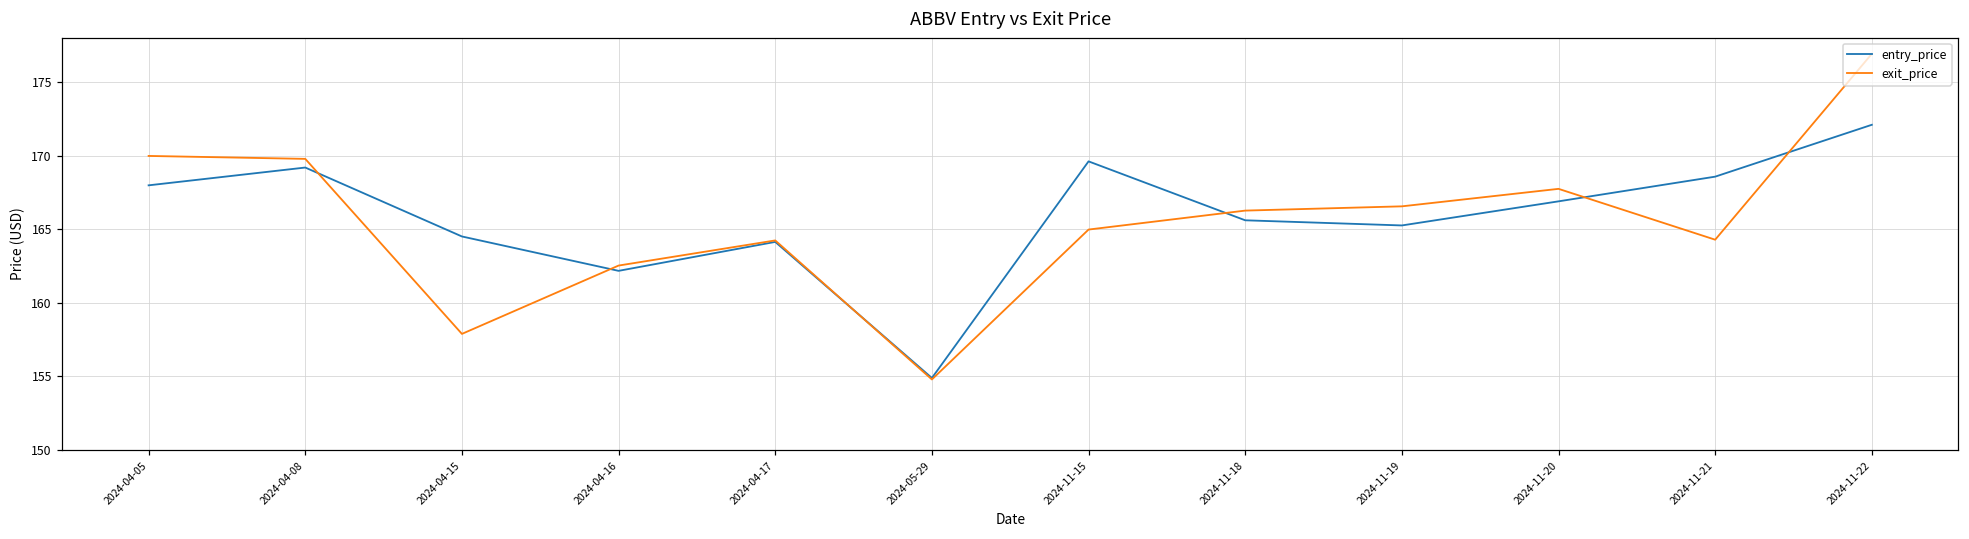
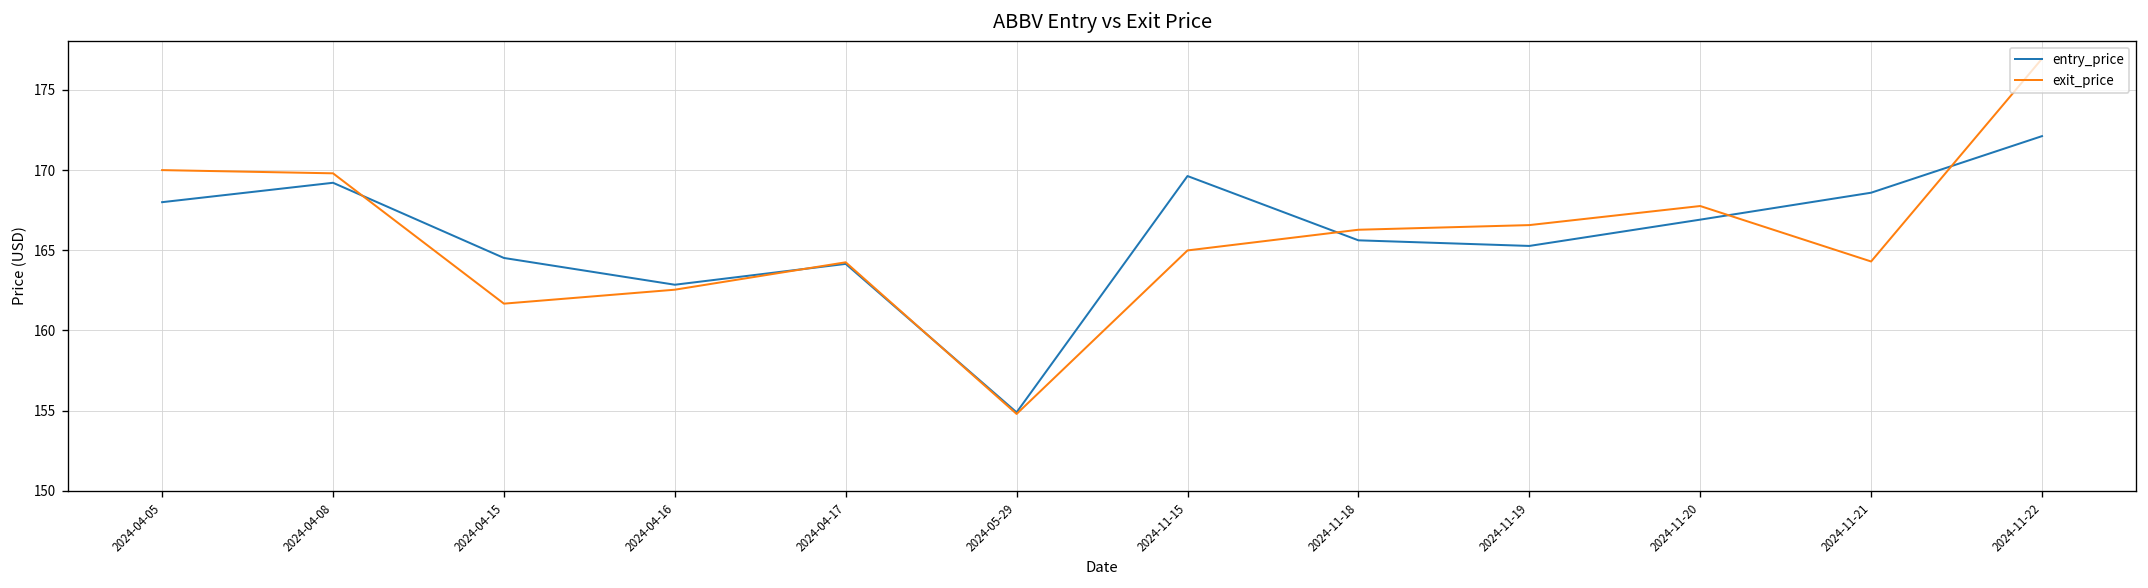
  {
    "entry_price": {
      "2024-04-05": 168.0,
      "2024-04-08": 169.2,
      "2024-04-15": 164.5,
-     "2024-04-16": 162.2,
+     "2024-04-16": 162.9,
      "2024-11-15": 169.6,
      "2024-11-18": 165.6,
      "2024-11-19": 165.3,
      "2024-11-20": 166.9,
      "2024-11-21": 168.6,
      "2024-11-22": 172.1
    },
    "exit_price": {
      "2024-04-05": 170.0,
      "2024-04-08": 169.8,
-     "2024-04-15": 157.9,
+     "2024-04-15": 161.7,
      "2024-04-16": 162.5,
      "2024-11-15": 165.0,
      "2024-11-18": 166.3,
      "2024-11-19": 166.6,
      "2024-11-20": 167.8,
      "2024-11-21": 164.3
    }
  }
